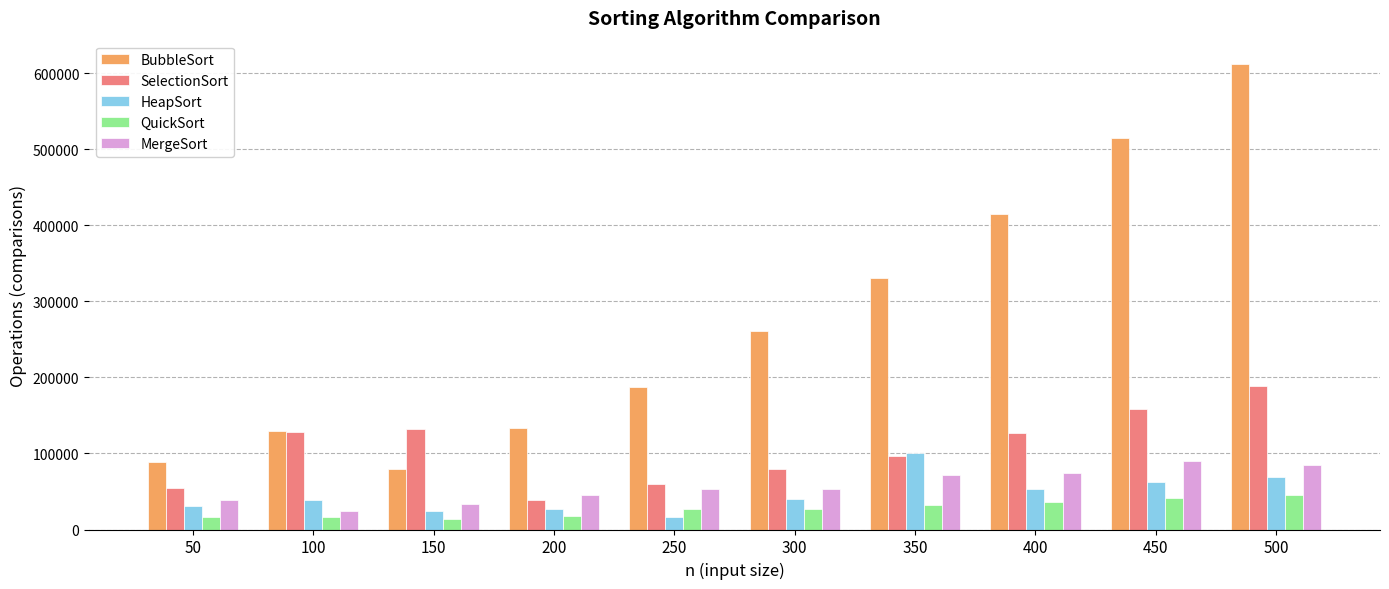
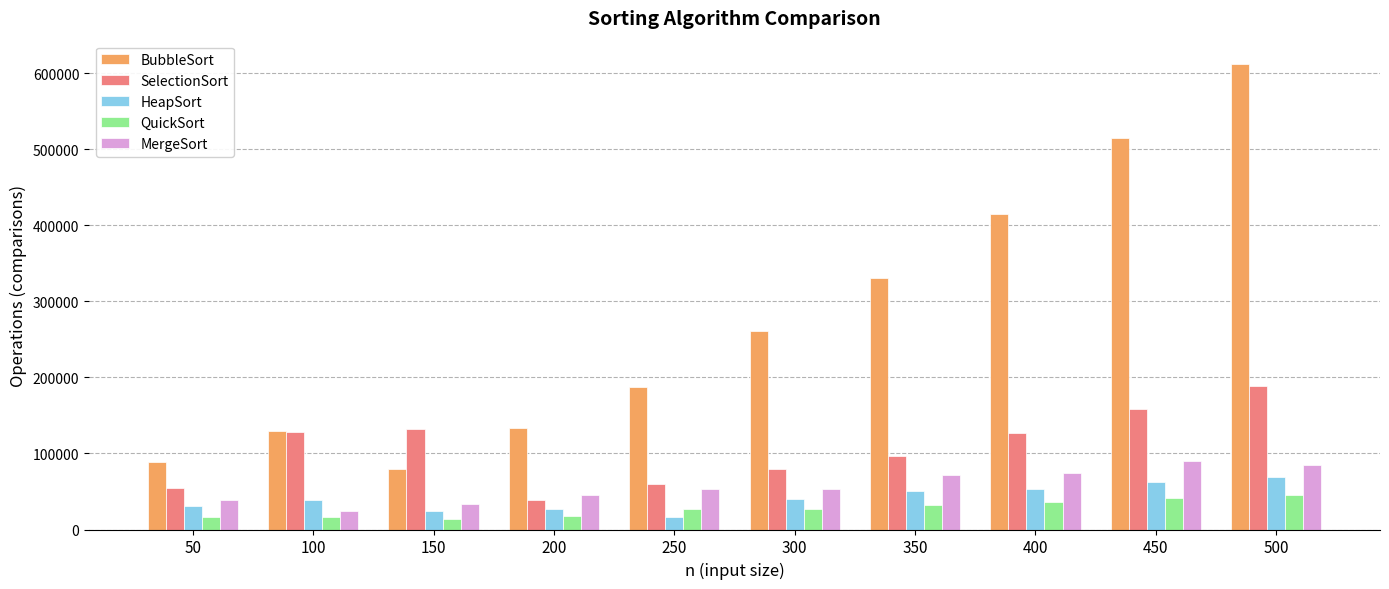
  {
    "HeapSort": {
      "50": 30000,
      "100": 40000,
      "150": 20000,
      "200": 30000,
      "250": 20000,
      "300": 40000,
-     "350": 100000,
+     "350": 50000,
      "400": 50000,
      "450": 60000,
      "500": 70000
    },
    "QuickSort": {
      "50": 20000,
      "100": 20000,
      "150": 10000,
      "200": 20000,
      "250": 30000,
      "300": 30000,
      "350": 30000,
      "400": 40000,
      "450": 40000,
      "500": 50000
    },
    "MergeSort": {
      "50": 40000,
      "100": 20000,
      "150": 30000,
      "200": 50000,
      "250": 50000,
      "300": 50000,
      "350": 70000,
      "400": 70000,
      "450": 90000,
      "500": 80000
    }
  }
